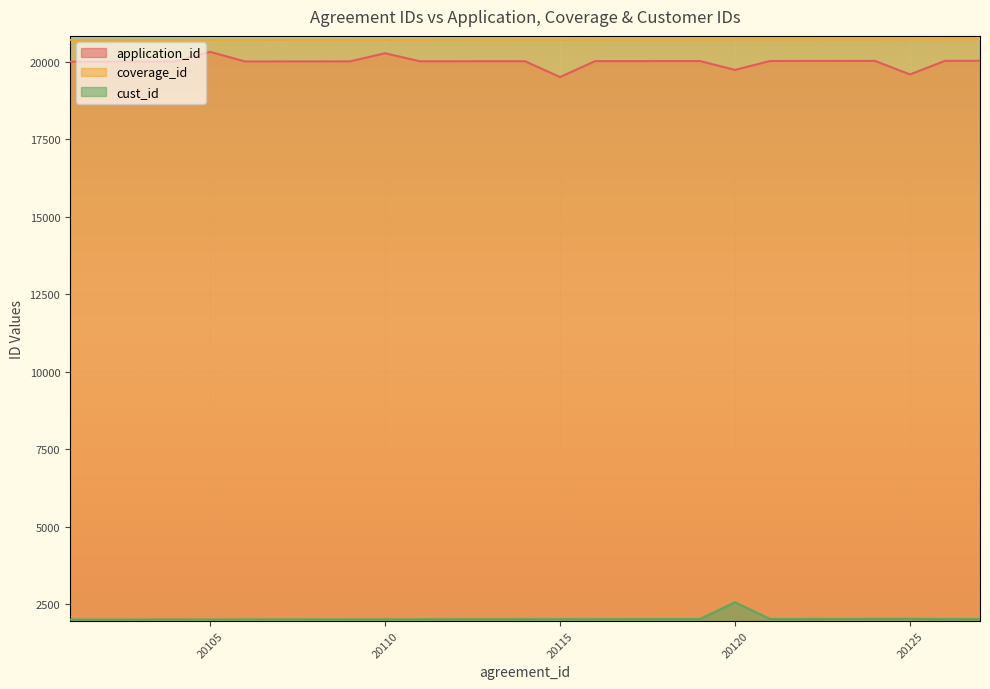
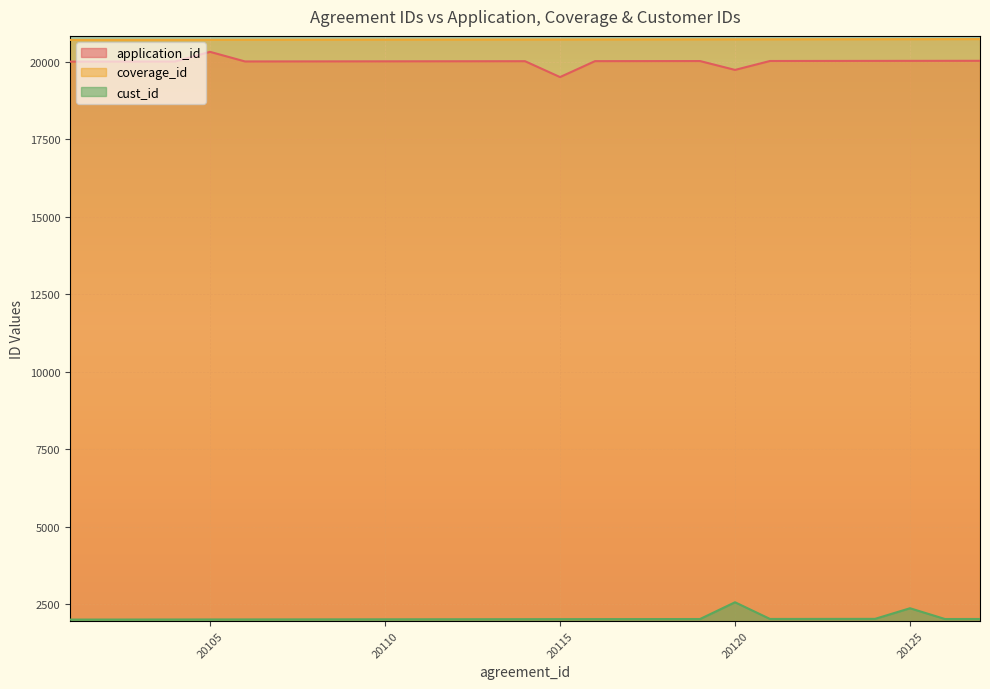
  {
    "application_id": {
      "20105": 20300,
-     "20110": 20300,
+     "20110": 20000,
      "20115": 19500,
      "20120": 19700,
-     "20125": 19600
+     "20125": 20000
    },
    "coverage_id": {
      "20105": 20700,
      "20110": 20700,
      "20115": 20700,
      "20120": 20700,
      "20125": 20700
    },
    "cust_id": {
      "20105": 2000,
      "20110": 2000,
      "20115": 2000,
      "20120": 2600,
-     "20125": 2000
+     "20125": 2400
    }
  }
